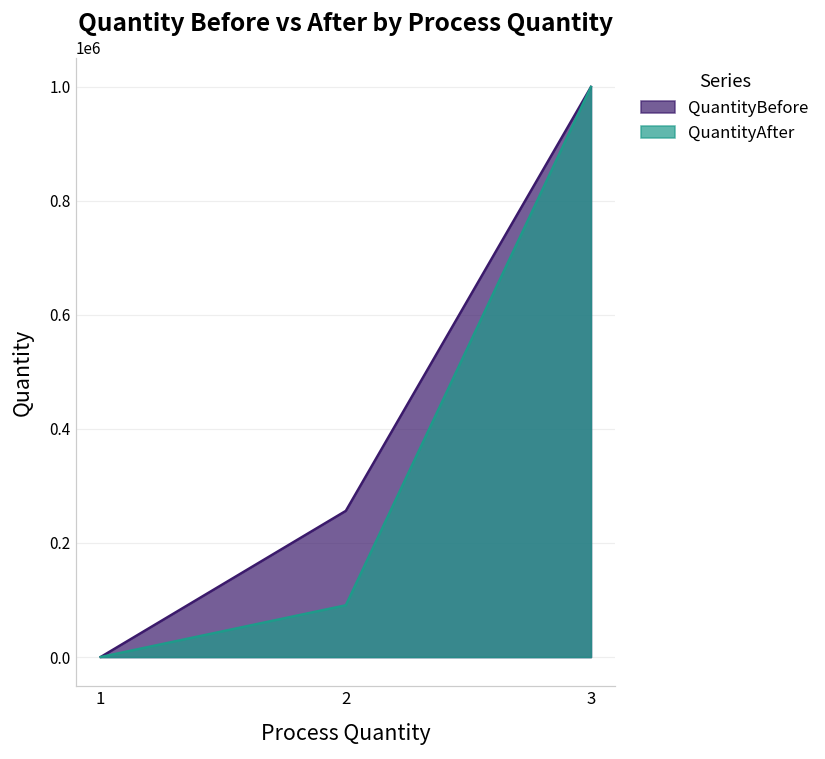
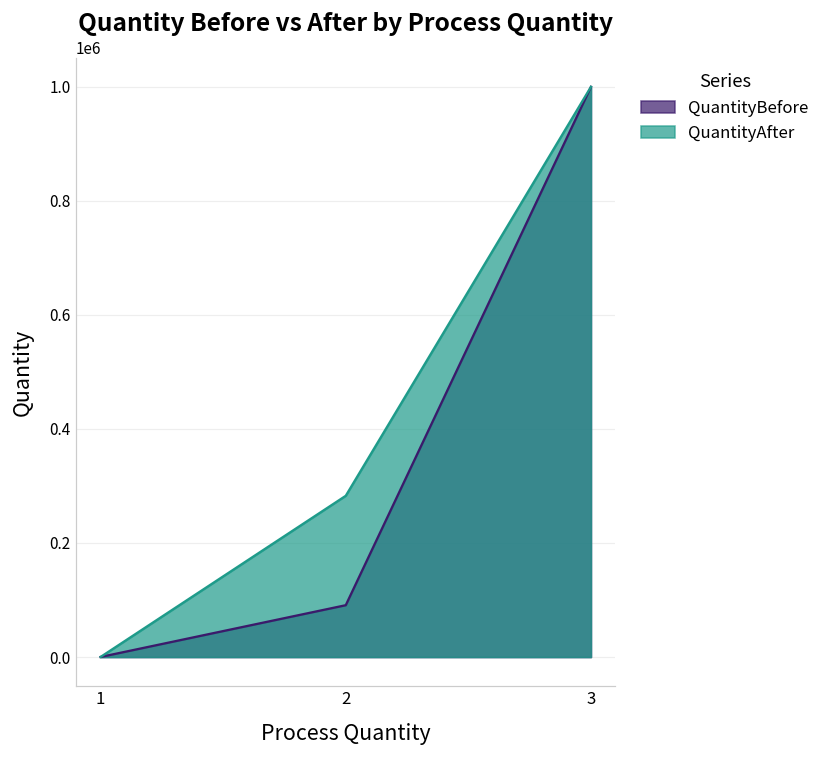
  {
    "QuantityBefore": {
-     "2": 260000
+     "2": 90000
    },
    "QuantityAfter": {
-     "2": 90000
+     "2": 280000
    }
  }
